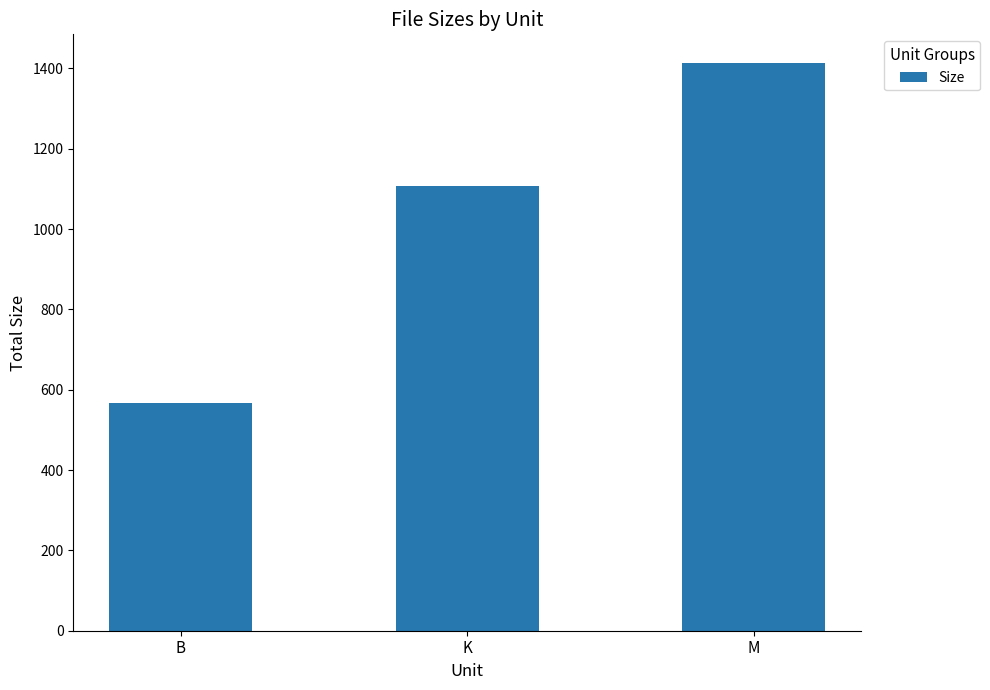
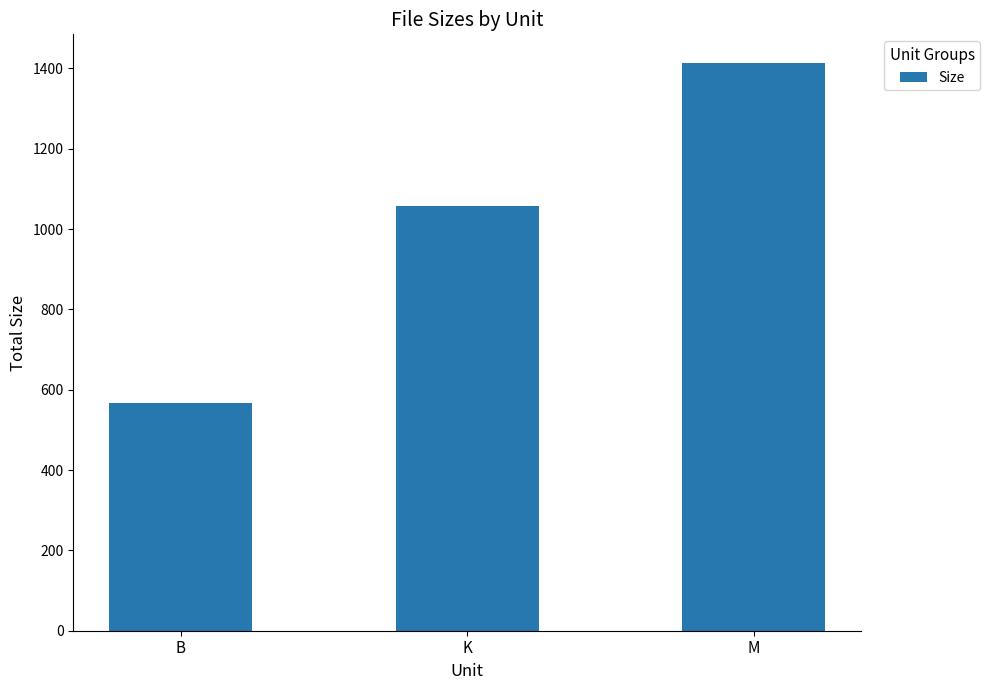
  {
    "B": 570,
-   "K": 1110,
+   "K": 1060,
    "M": 1410
  }
